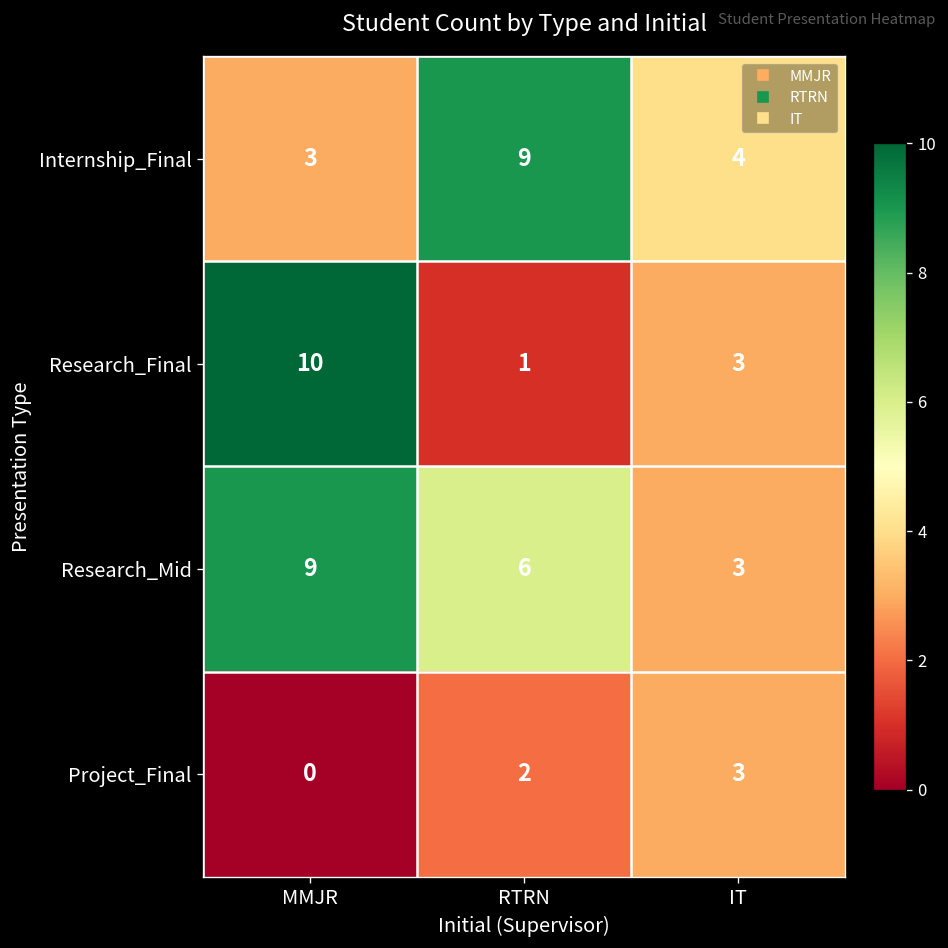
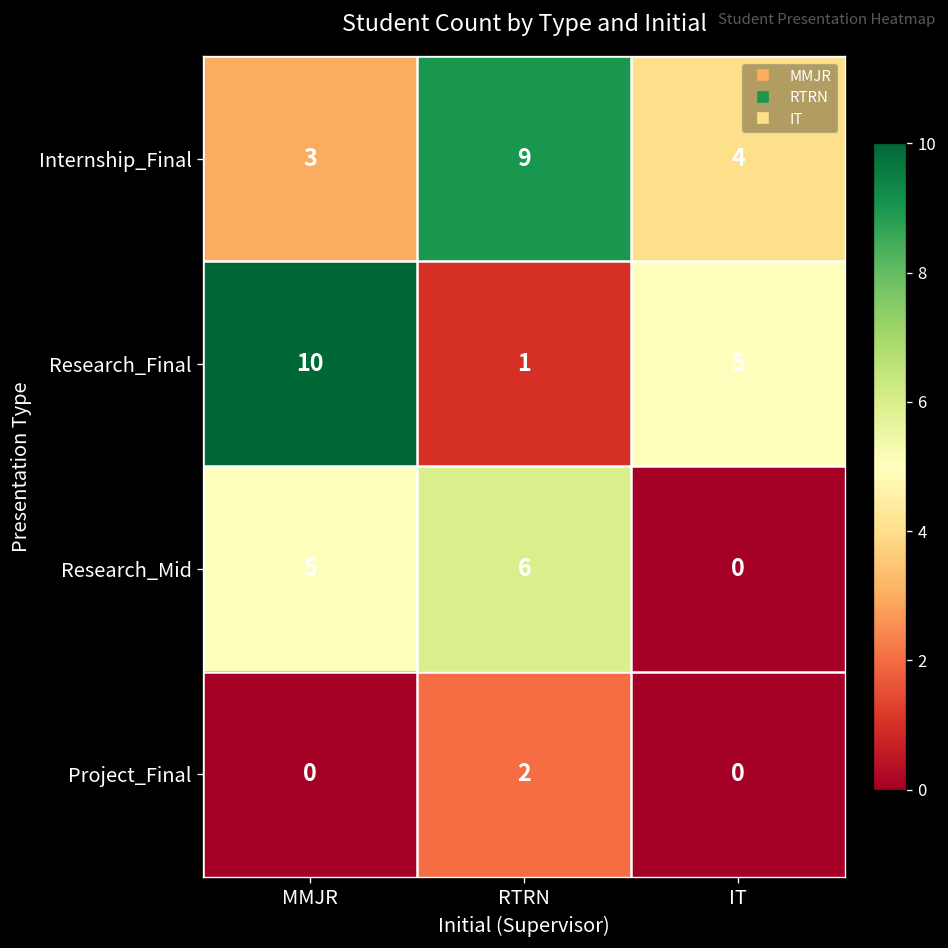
  {
    "Internship_Final": {
      "MMJR": 3,
      "RTRN": 9,
      "IT": 4
    },
    "Research_Final": {
      "MMJR": 10,
      "RTRN": 1,
-     "IT": 3
+     "IT": 5
    },
    "Research_Mid": {
-     "MMJR": 9,
+     "MMJR": 5,
      "RTRN": 6,
-     "IT": 3
+     "IT": 0
    },
    "Project_Final": {
      "MMJR": 0,
      "RTRN": 2,
-     "IT": 3
+     "IT": 0
    }
  }
